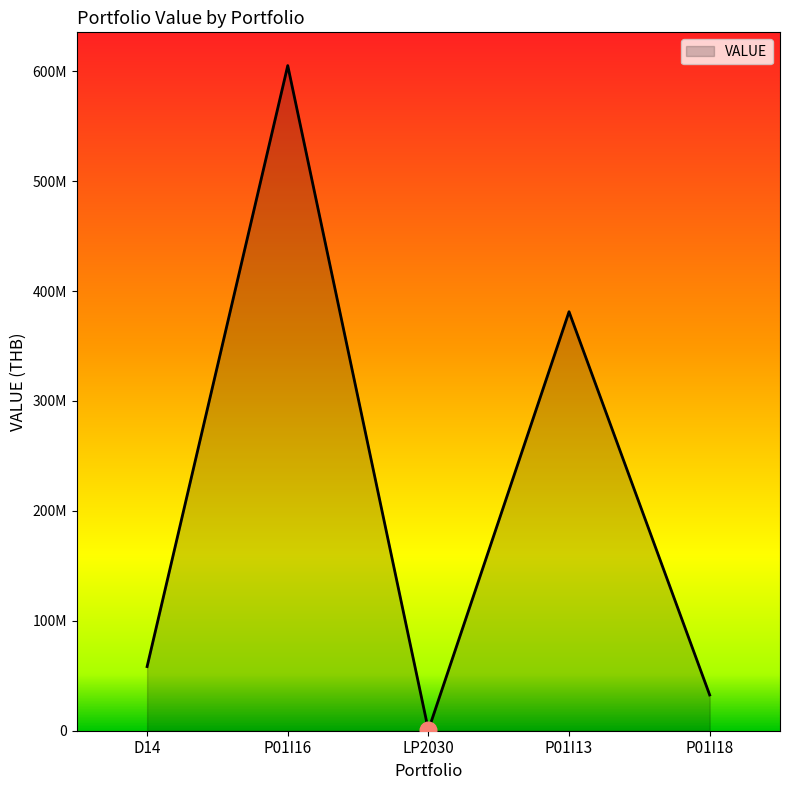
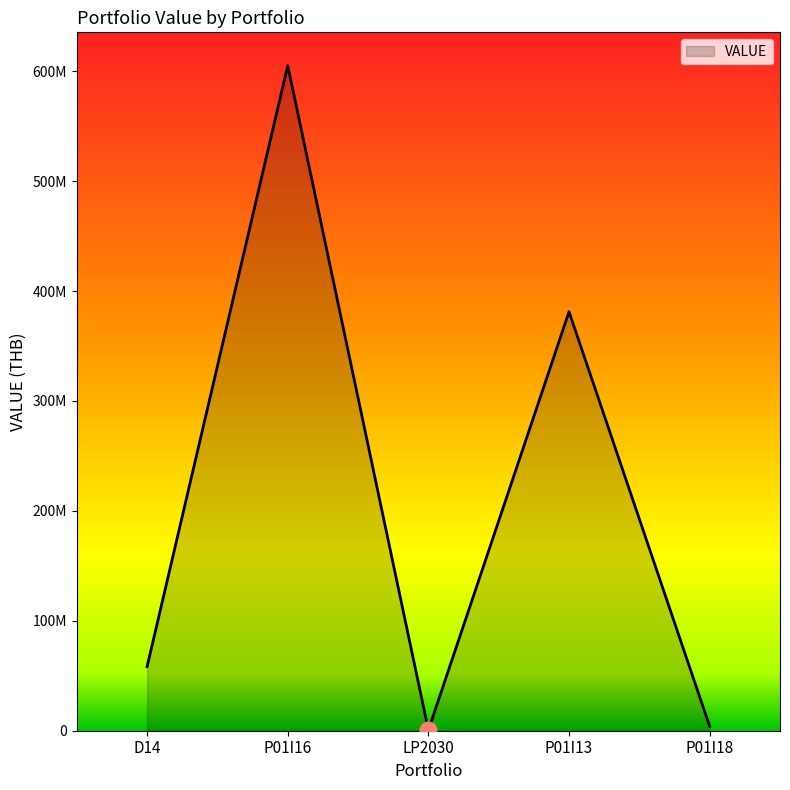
  {
    "VALUE": {
      "D14": 58000000,
      "P01I16": 605000000,
      "P01I13": 381000000,
-     "P01I18": 33000000
+     "P01I18": 4000000
    }
  }
